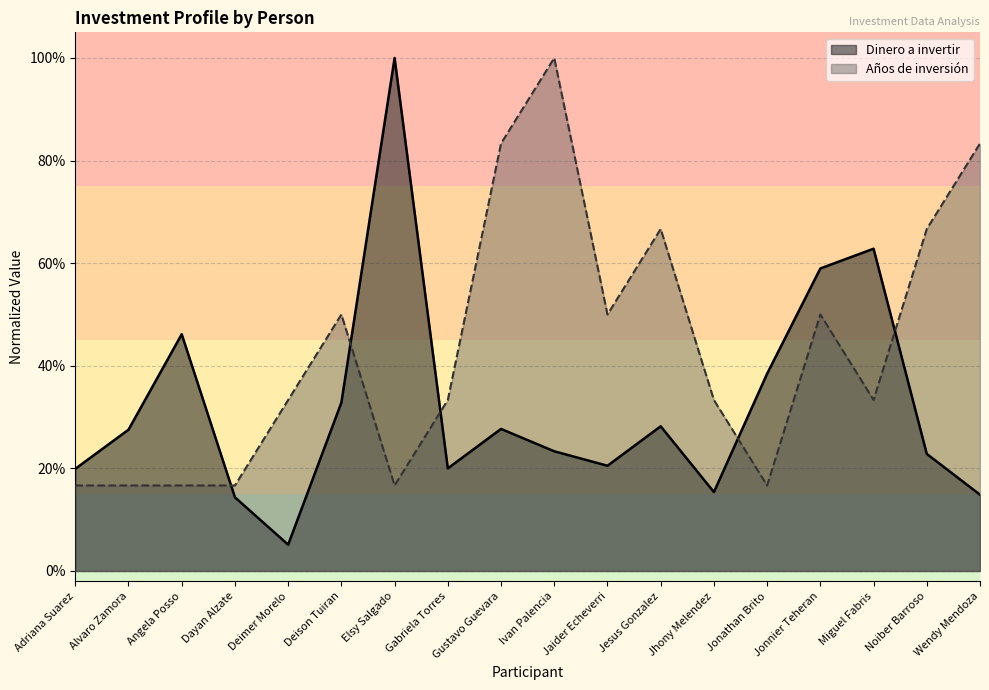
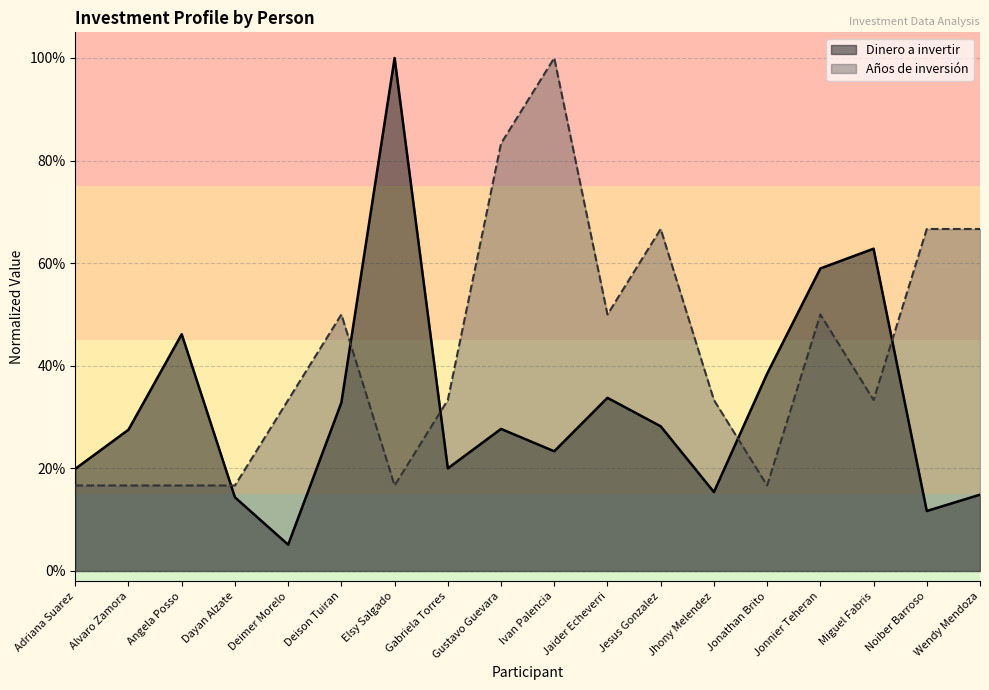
  {
    "Dinero a invertir": {
      "Adriana Suarez": "20%",
      "Alvaro Zamora": "28%",
      "Angela Posso": "46%",
      "Dayan Alzate": "14%",
      "Deimer Morelo": "5%",
      "Deison Tuiran": "33%",
      "Elsy Salgado": "100%",
      "Gabriela Torres": "20%",
      "Gustavo Guevara": "28%",
      "Ivan Palencia": "23%",
-     "Jaider Echeverri": "21%",
+     "Jaider Echeverri": "34%",
      "Jesus Gonzalez": "28%",
      "Jhony Melendez": "15%",
      "Jonathan Brito": "38%",
      "Jonnier Teheran": "59%",
      "Miguel Fabris": "63%",
-     "Noiber Barroso": "23%",
+     "Noiber Barroso": "12%",
      "Wendy Mendoza": "15%"
    },
    "Años de inversión": {
      "Adriana Suarez": "17%",
      "Alvaro Zamora": "17%",
      "Angela Posso": "17%",
      "Dayan Alzate": "17%",
      "Deimer Morelo": "33%",
      "Deison Tuiran": "50%",
      "Elsy Salgado": "17%",
      "Gabriela Torres": "33%",
      "Gustavo Guevara": "83%",
      "Ivan Palencia": "100%",
      "Jaider Echeverri": "50%",
      "Jesus Gonzalez": "67%",
      "Jhony Melendez": "33%",
      "Jonathan Brito": "17%",
      "Jonnier Teheran": "50%",
      "Miguel Fabris": "33%",
      "Noiber Barroso": "67%",
-     "Wendy Mendoza": "83%"
+     "Wendy Mendoza": "67%"
    }
  }
